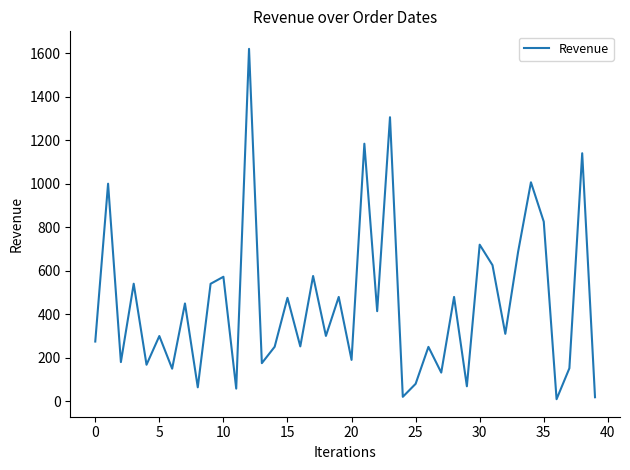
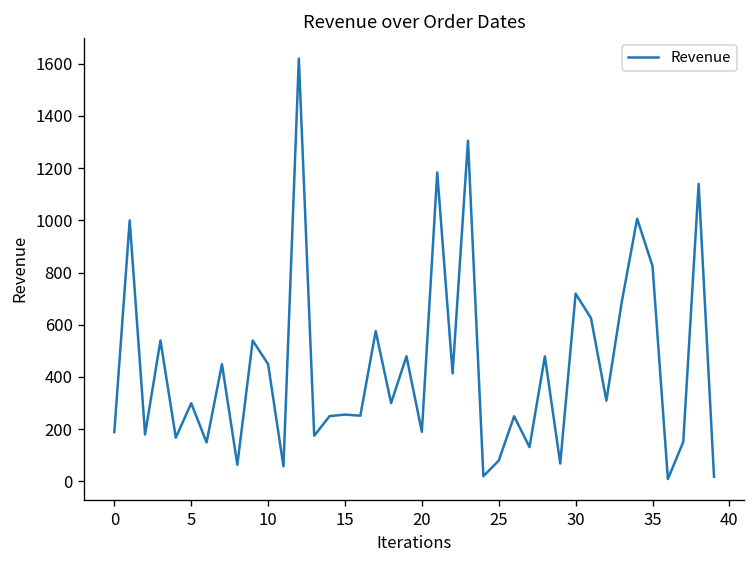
  {
-   "0": 270,
+   "0": 190,
    "5": 300,
-   "10": 570,
-   "15": 470,
+   "10": 450,
+   "15": 260,
    "20": 190,
    "25": 80,
    "30": 720,
    "35": 830
  }
